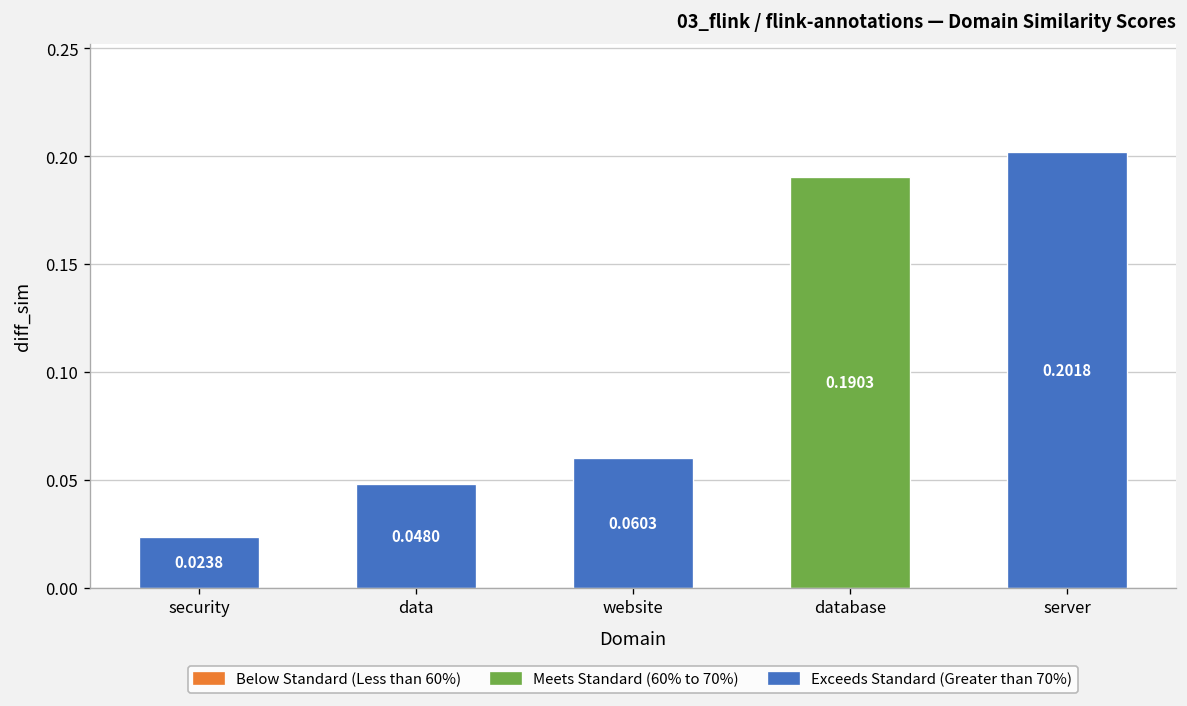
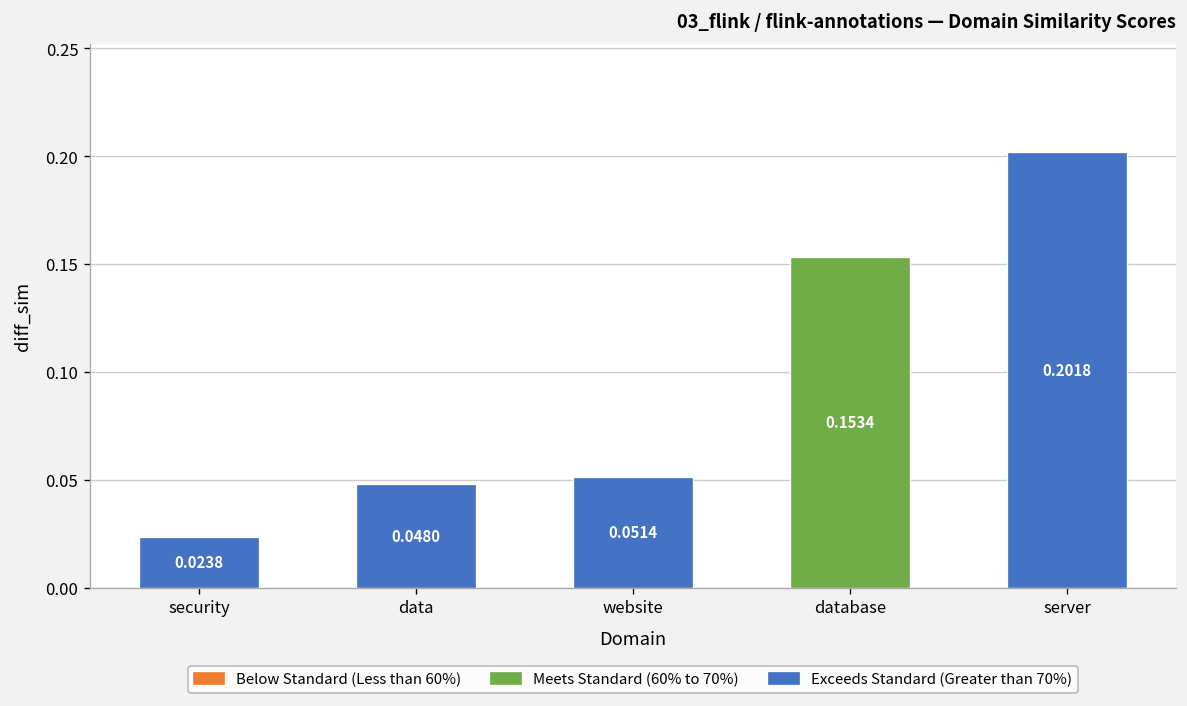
  {
    "security": 0.0238,
    "data": 0.0480,
-   "website": 0.0603,
-   "database": 0.1903,
+   "website": 0.0514,
+   "database": 0.1534,
    "server": 0.2018
  }
